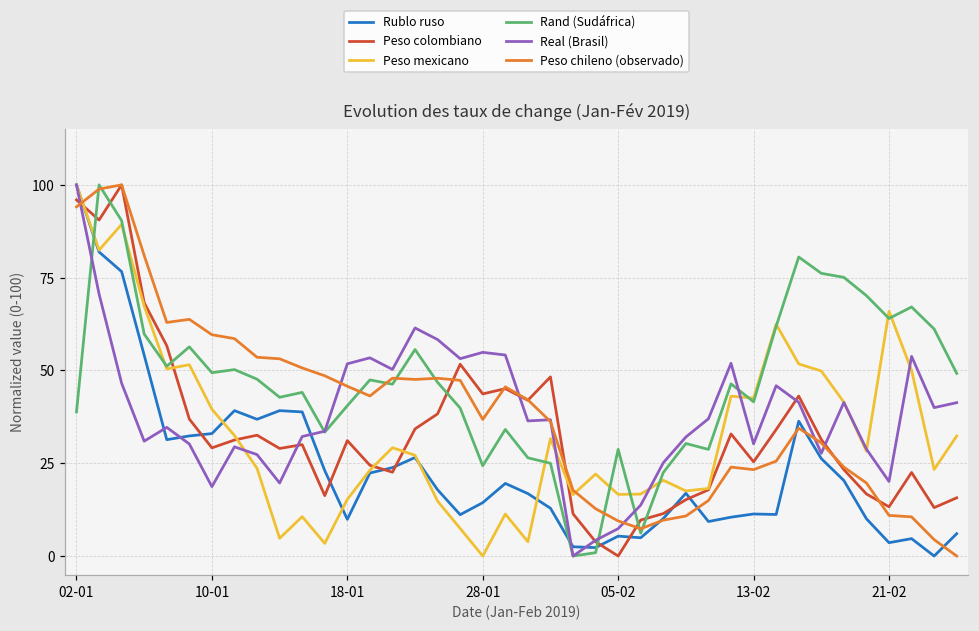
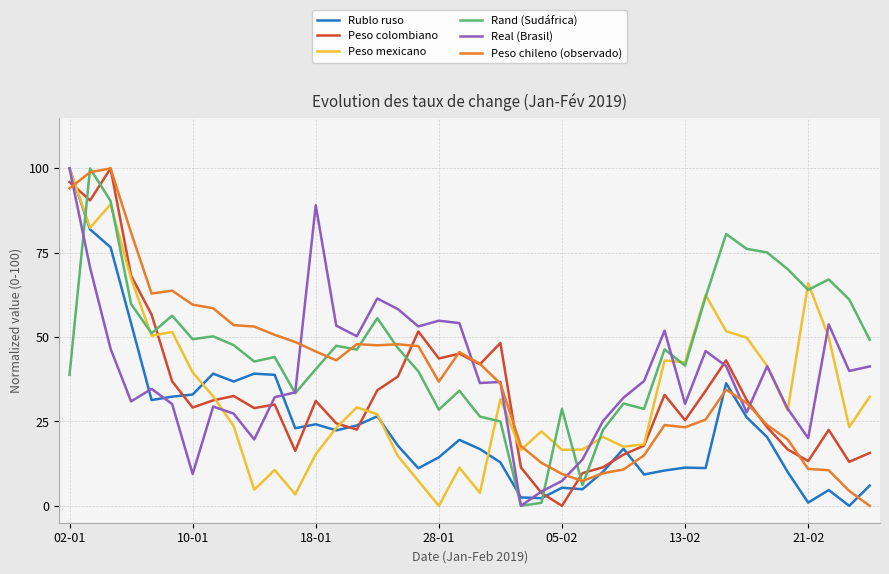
  {
    "Rublo ruso": {
      "10-01": 33,
-     "18-01": 10,
+     "18-01": 24,
      "28-01": 14,
      "05-02": 5,
      "13-02": 11,
-     "21-02": 4
+     "21-02": 1
    },
    "Peso mexicano": {
      "10-01": 40,
      "18-01": 15,
      "28-01": 0,
      "05-02": 17,
      "13-02": 43,
      "21-02": 66
    },
    "Rand (Sudáfrica)": {
      "02-01": 39,
      "10-01": 49,
      "18-01": 40,
-     "28-01": 24,
+     "28-01": 29,
      "05-02": 29,
      "13-02": 42,
      "21-02": 64
    },
    "Real (Brasil)": {
-     "10-01": 19,
-     "18-01": 52,
+     "10-01": 9,
+     "18-01": 89,
      "28-01": 55,
      "05-02": 7,
      "13-02": 30,
      "21-02": 20
    }
  }
